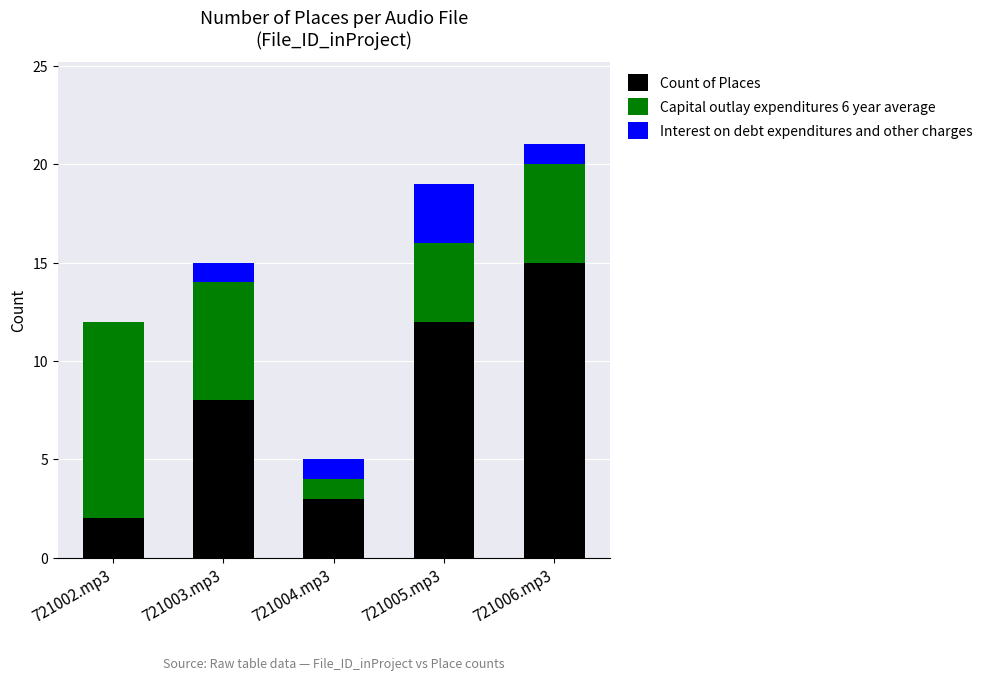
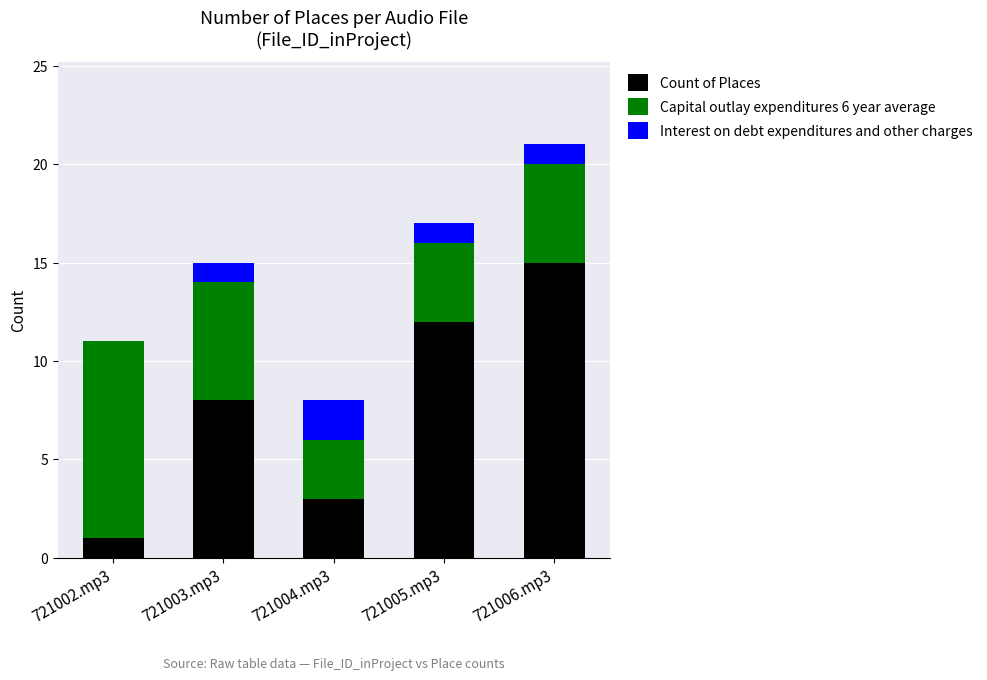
  {
    "Count of Places": {
-     "721002.mp3": 2,
+     "721002.mp3": 1,
      "721003.mp3": 8,
      "721004.mp3": 3,
      "721005.mp3": 12,
      "721006.mp3": 15
    },
    "Capital outlay expenditures 6 year average": {
      "721002.mp3": 10,
      "721003.mp3": 6,
-     "721004.mp3": 1,
+     "721004.mp3": 3,
      "721005.mp3": 4,
      "721006.mp3": 5
    },
    "Interest on debt expenditures and other charges": {
      "721002.mp3": 0,
      "721003.mp3": 1,
-     "721004.mp3": 1,
-     "721005.mp3": 3,
+     "721004.mp3": 2,
+     "721005.mp3": 1,
      "721006.mp3": 1
    }
  }
